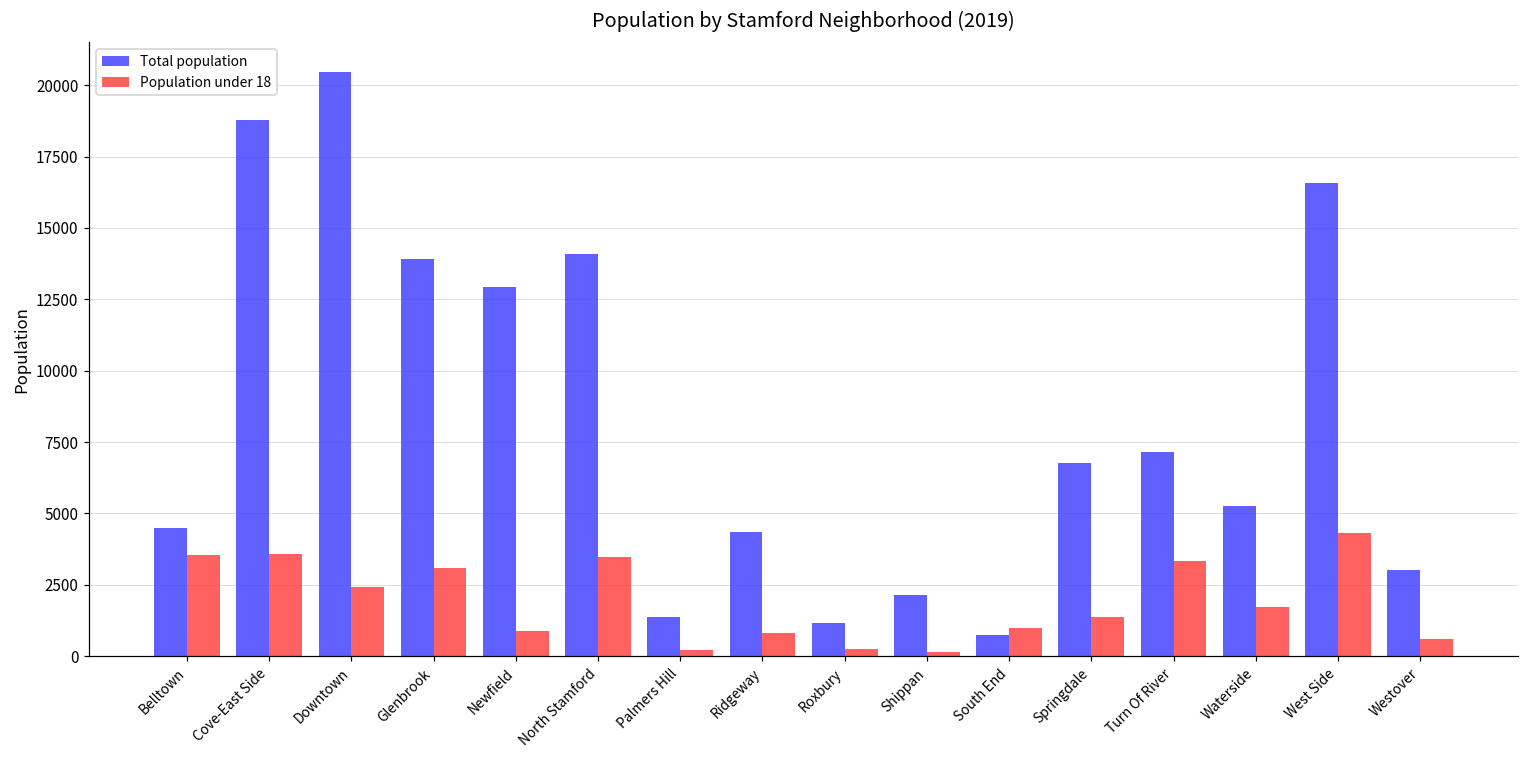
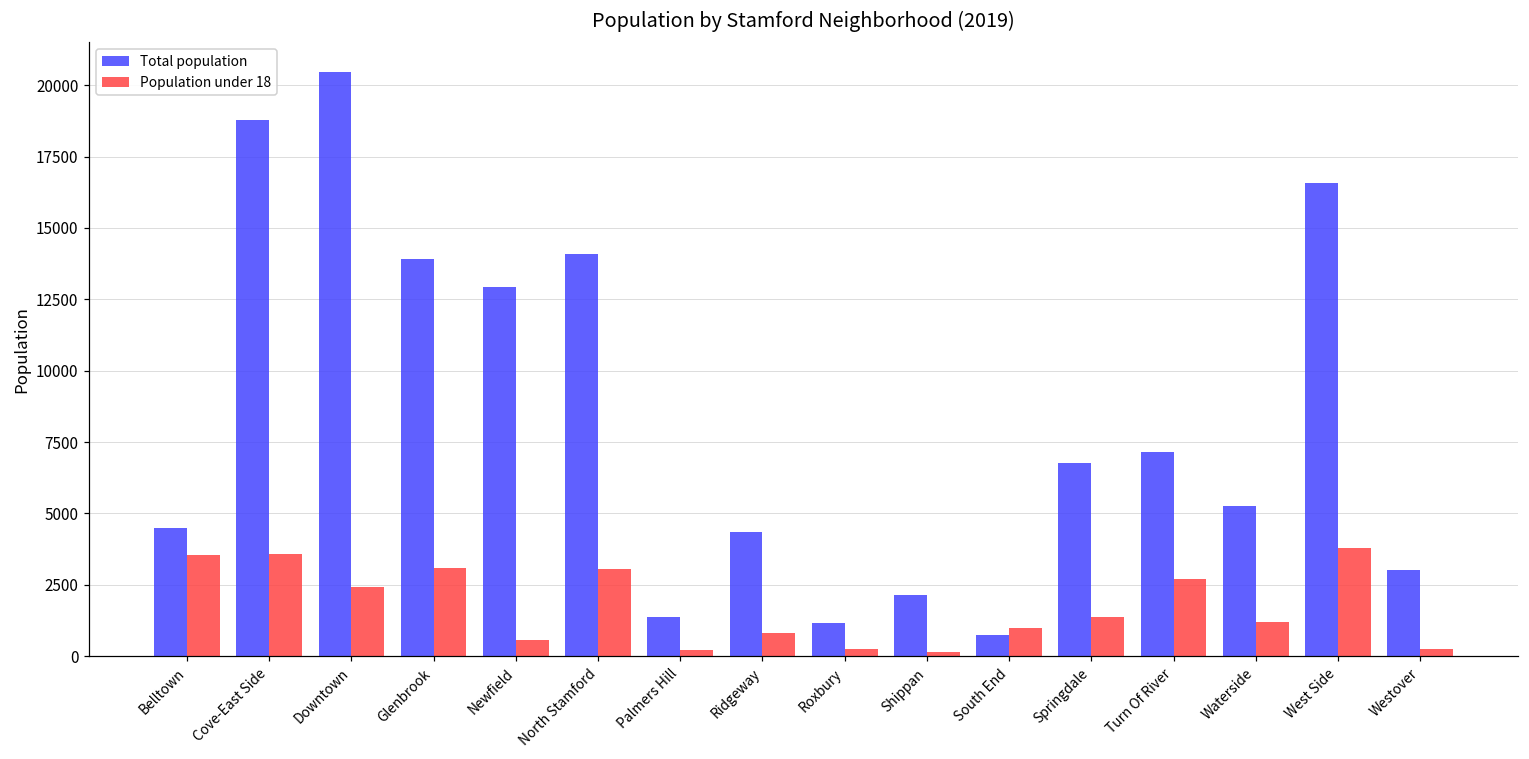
  {
    "Total population": {
      "Belltown": 4500,
      "Cove-East Side": 18800,
      "Downtown": 20500,
      "Glenbrook": 13900,
      "Newfield": 12900,
      "North Stamford": 14100,
      "Palmers Hill": 1400,
      "Ridgeway": 4300,
      "Roxbury": 1200,
      "Shippan": 2100,
      "South End": 700,
      "Springdale": 6800,
      "Turn Of River": 7200,
      "Waterside": 5300,
      "West Side": 16600,
      "Westover": 3000
    },
    "Population under 18": {
      "Belltown": 3500,
      "Cove-East Side": 3600,
      "Downtown": 2400,
      "Glenbrook": 3100,
-     "Newfield": 900,
-     "North Stamford": 3500,
+     "Newfield": 600,
+     "North Stamford": 3100,
      "Palmers Hill": 200,
      "Ridgeway": 800,
      "Roxbury": 300,
      "Shippan": 200,
      "South End": 1000,
      "Springdale": 1400,
-     "Turn Of River": 3300,
-     "Waterside": 1700,
-     "West Side": 4300,
-     "Westover": 600
+     "Turn Of River": 2700,
+     "Waterside": 1200,
+     "West Side": 3800,
+     "Westover": 300
    }
  }
